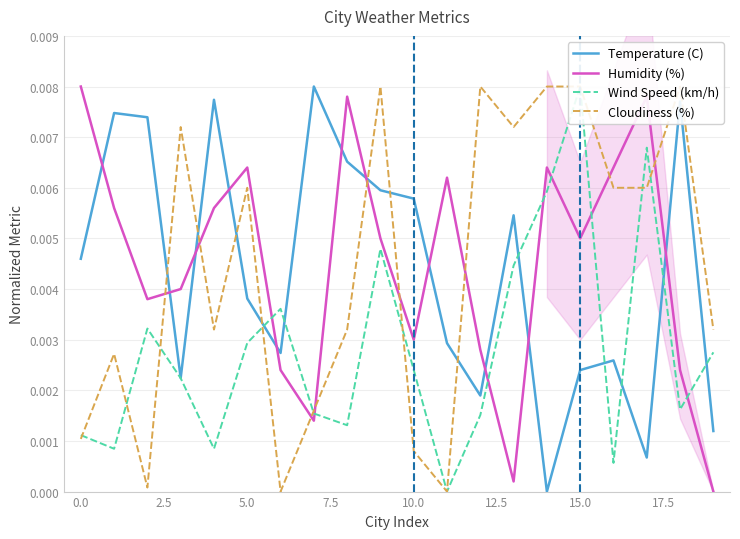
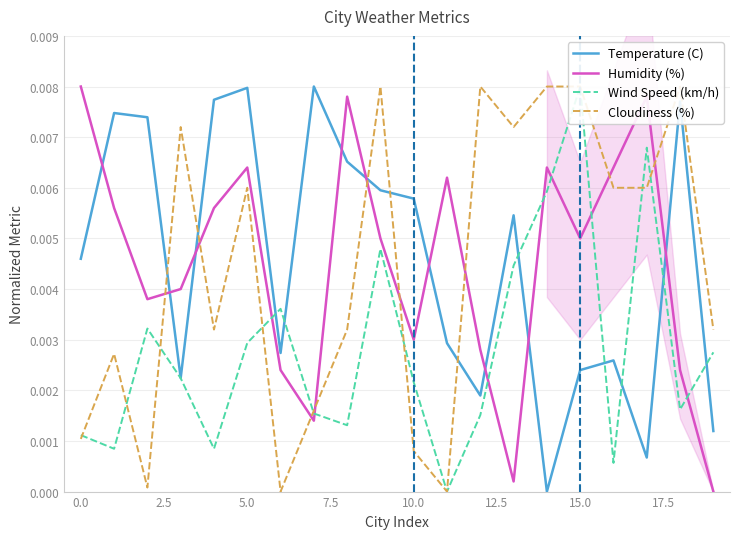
  {
    "Temperature (C)": {
      "0.0": 0.0046,
-     "5.0": 0.0038,
+     "5.0": 0.0080,
      "10.0": 0.0058,
      "15.0": 0.0024
    },
    "Wind Speed (km/h)": {
      "0.0": 0.0011,
      "5.0": 0.0029,
-     "10.0": 0.0024
+     "10.0": 0.0022
    },
    "Cloudiness (%)": {
      "0.0": 0.0010,
      "5.0": 0.0060,
      "10.0": 0.0008
    }
  }
